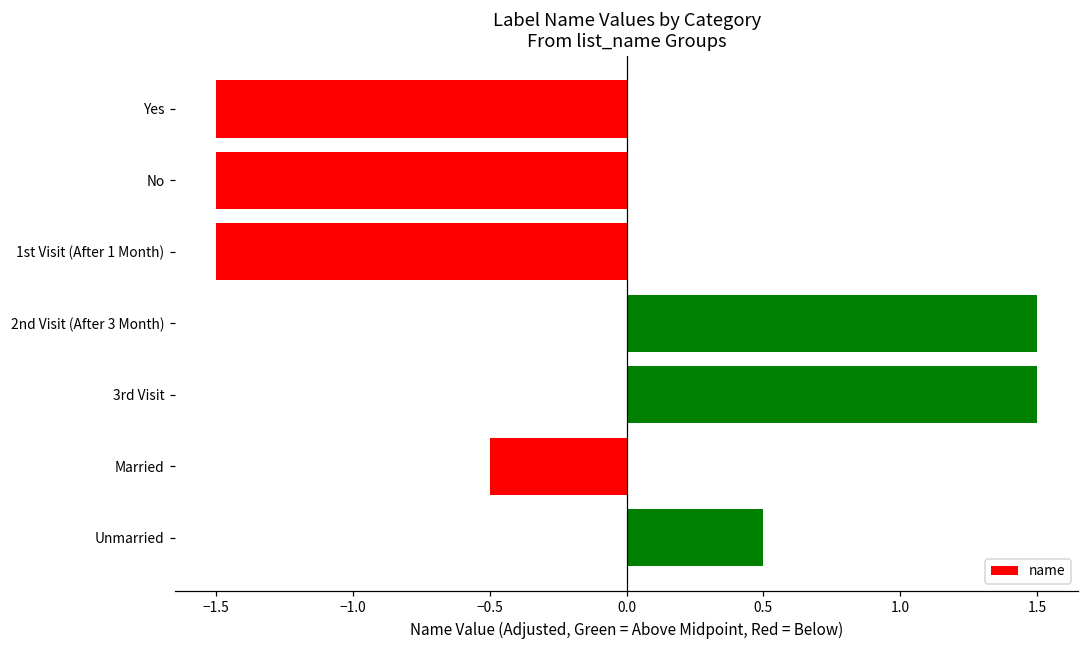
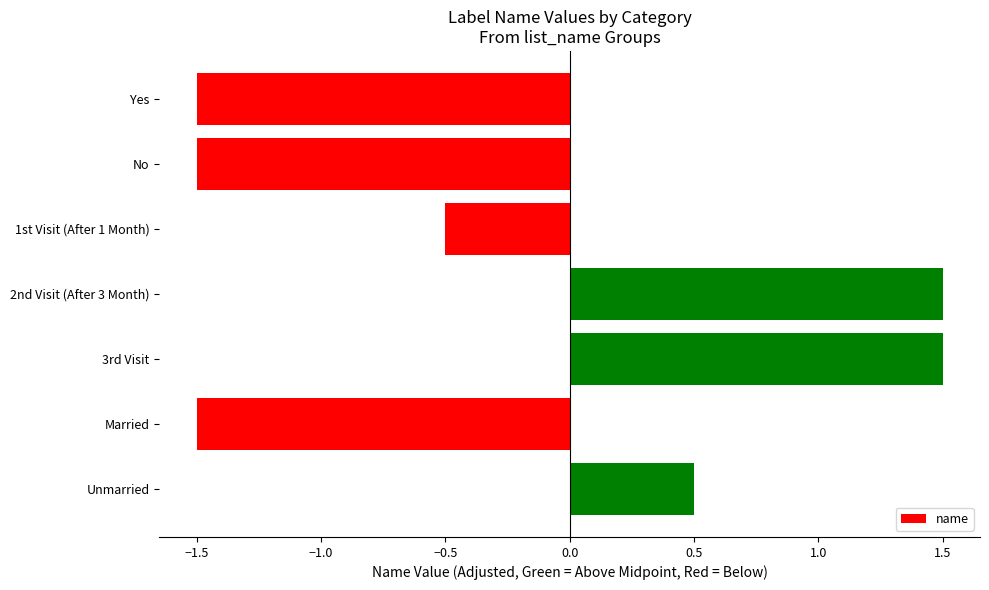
  {
    "Yes": -1.50,
    "No": -1.50,
-   "1st Visit (After 1 Month)": -1.50,
+   "1st Visit (After 1 Month)": -0.50,
    "2nd Visit (After 3 Month)": 1.50,
    "3rd Visit": 1.50,
-   "Married": -0.50,
+   "Married": -1.50,
    "Unmarried": 0.50
  }
